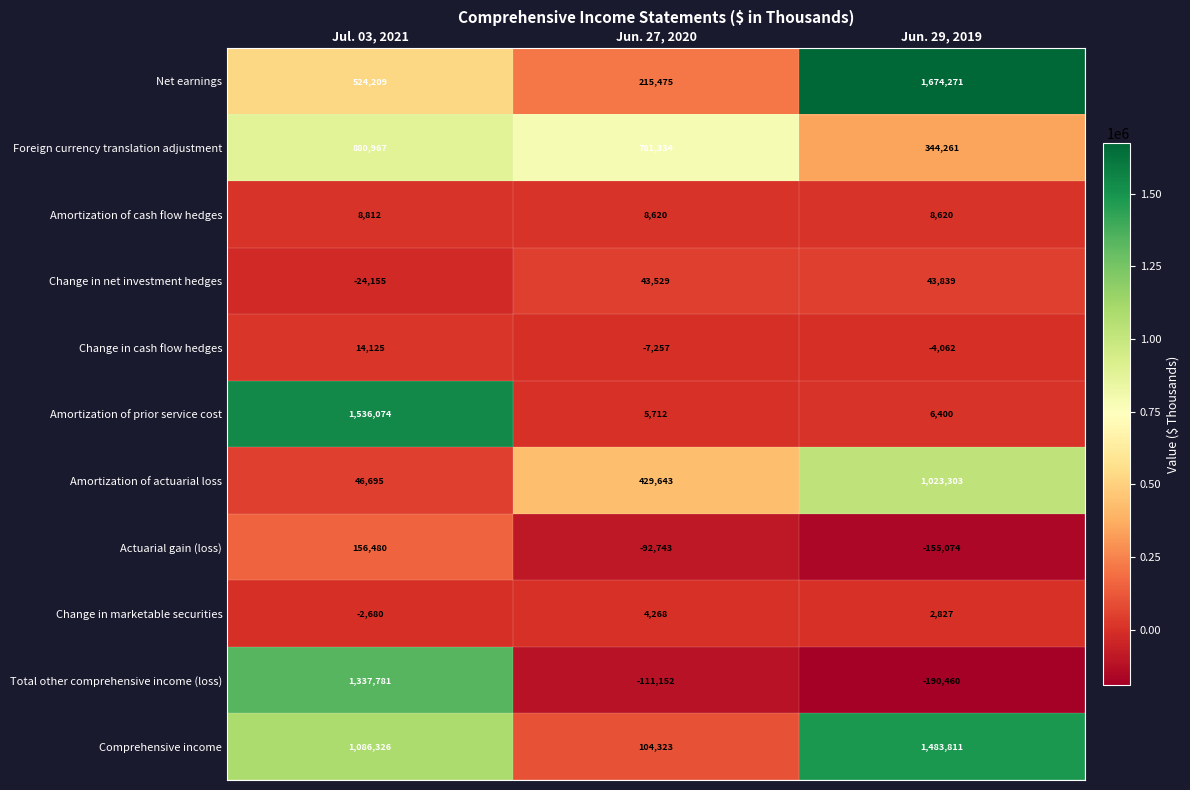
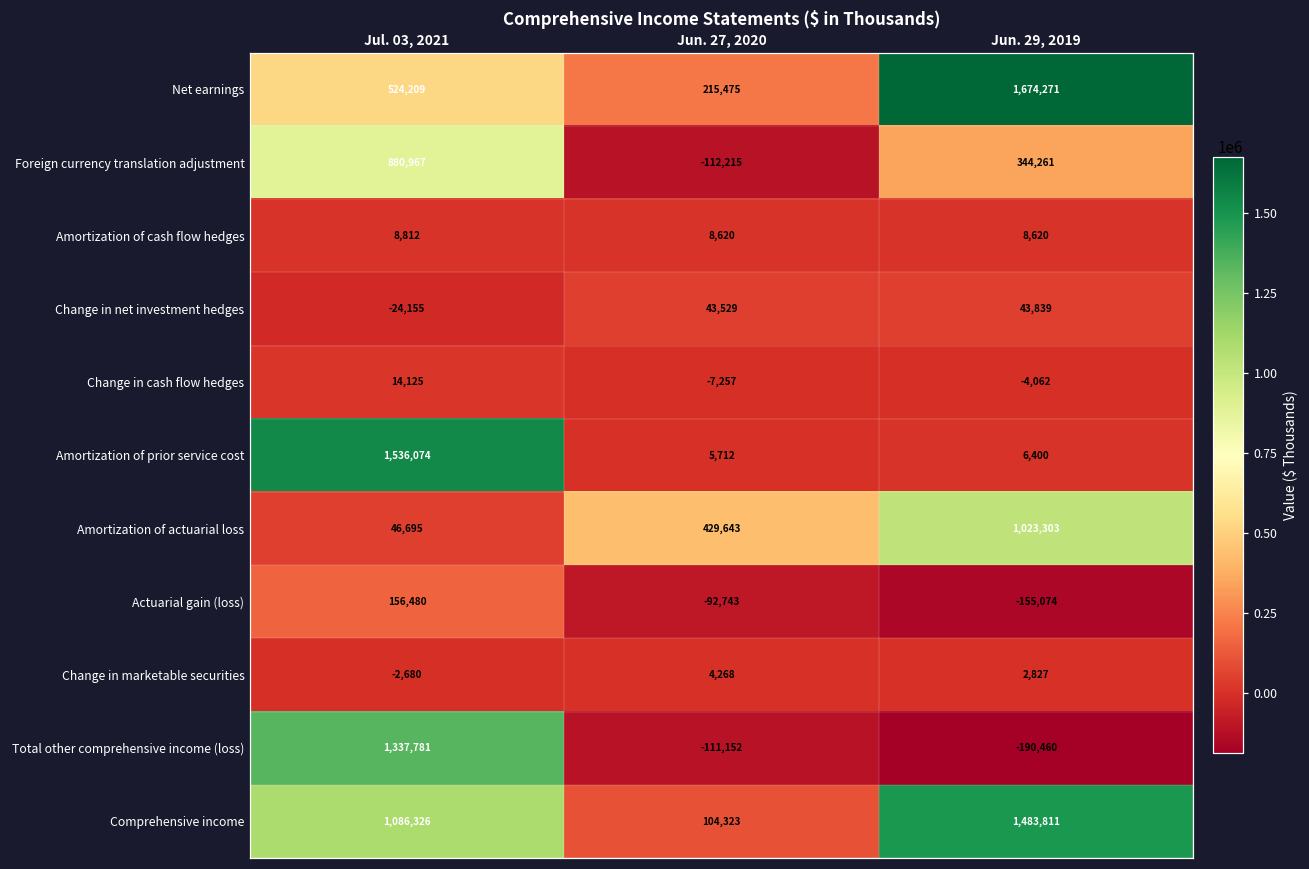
  {
    "Net earnings": {
      "Jul. 03, 2021": "524,209",
      "Jun. 27, 2020": "215,475",
      "Jun. 29, 2019": "1,674,271"
    },
    "Foreign currency translation adjustment": {
      "Jul. 03, 2021": "880,967",
-     "Jun. 27, 2020": "781,334",
+     "Jun. 27, 2020": "-112,215",
      "Jun. 29, 2019": "344,261"
    },
    "Amortization of cash flow hedges": {
      "Jul. 03, 2021": "8,812",
      "Jun. 27, 2020": "8,620",
      "Jun. 29, 2019": "8,620"
    },
    "Change in net investment hedges": {
      "Jul. 03, 2021": "-24,155",
      "Jun. 27, 2020": "43,529",
      "Jun. 29, 2019": "43,839"
    },
    "Change in cash flow hedges": {
      "Jul. 03, 2021": "14,125",
      "Jun. 27, 2020": "-7,257",
      "Jun. 29, 2019": "-4,062"
    },
    "Amortization of prior service cost": {
      "Jul. 03, 2021": "1,536,074",
      "Jun. 27, 2020": "5,712",
      "Jun. 29, 2019": "6,400"
    },
    "Amortization of actuarial loss": {
      "Jul. 03, 2021": "46,695",
      "Jun. 27, 2020": "429,643",
      "Jun. 29, 2019": "1,023,303"
    },
    "Actuarial gain (loss)": {
      "Jul. 03, 2021": "156,480",
      "Jun. 27, 2020": "-92,743",
      "Jun. 29, 2019": "-155,074"
    },
    "Change in marketable securities": {
      "Jul. 03, 2021": "-2,680",
      "Jun. 27, 2020": "4,268",
      "Jun. 29, 2019": "2,827"
    },
    "Total other comprehensive income (loss)": {
      "Jul. 03, 2021": "1,337,781",
      "Jun. 27, 2020": "-111,152",
      "Jun. 29, 2019": "-190,460"
    },
    "Comprehensive income": {
      "Jul. 03, 2021": "1,086,326",
      "Jun. 27, 2020": "104,323",
      "Jun. 29, 2019": "1,483,811"
    }
  }
